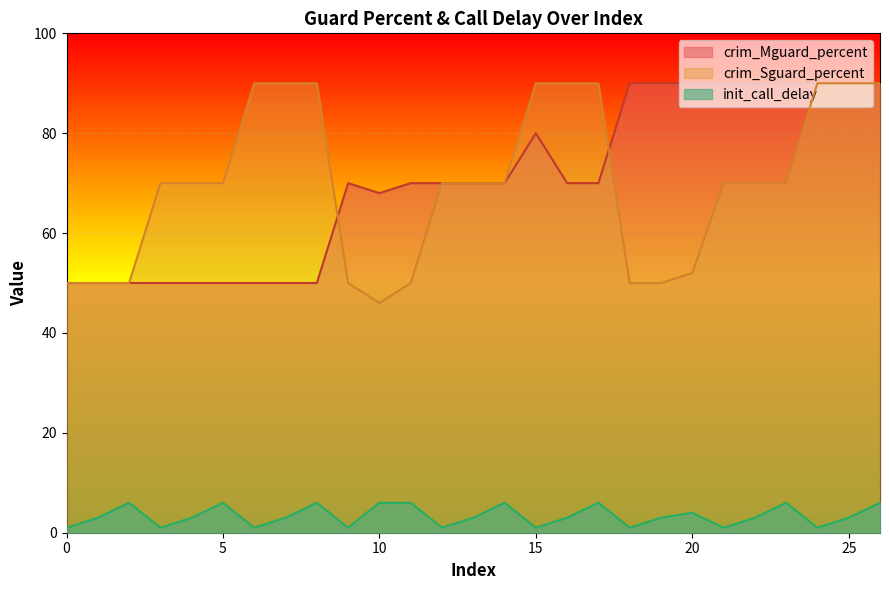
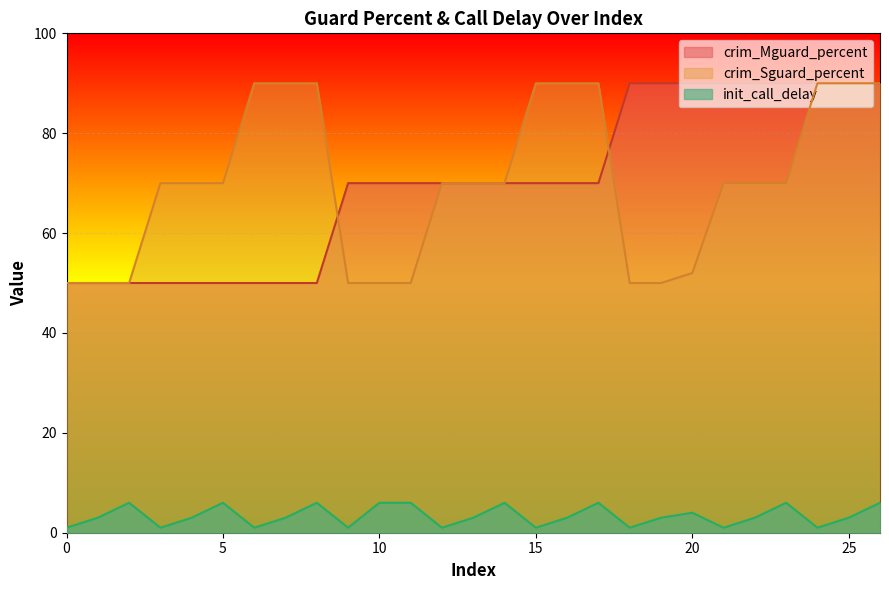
  {
    "crim_Mguard_percent": {
      "5": 50,
-     "10": 68,
-     "15": 80
+     "10": 70,
+     "15": 70
    },
    "crim_Sguard_percent": {
      "5": 70,
-     "10": 46,
+     "10": 50,
      "15": 90,
      "20": 52
    },
    "init_call_delay": {
      "0": 1,
      "5": 6,
      "10": 6,
      "15": 1,
      "20": 4,
      "25": 3
    }
  }
